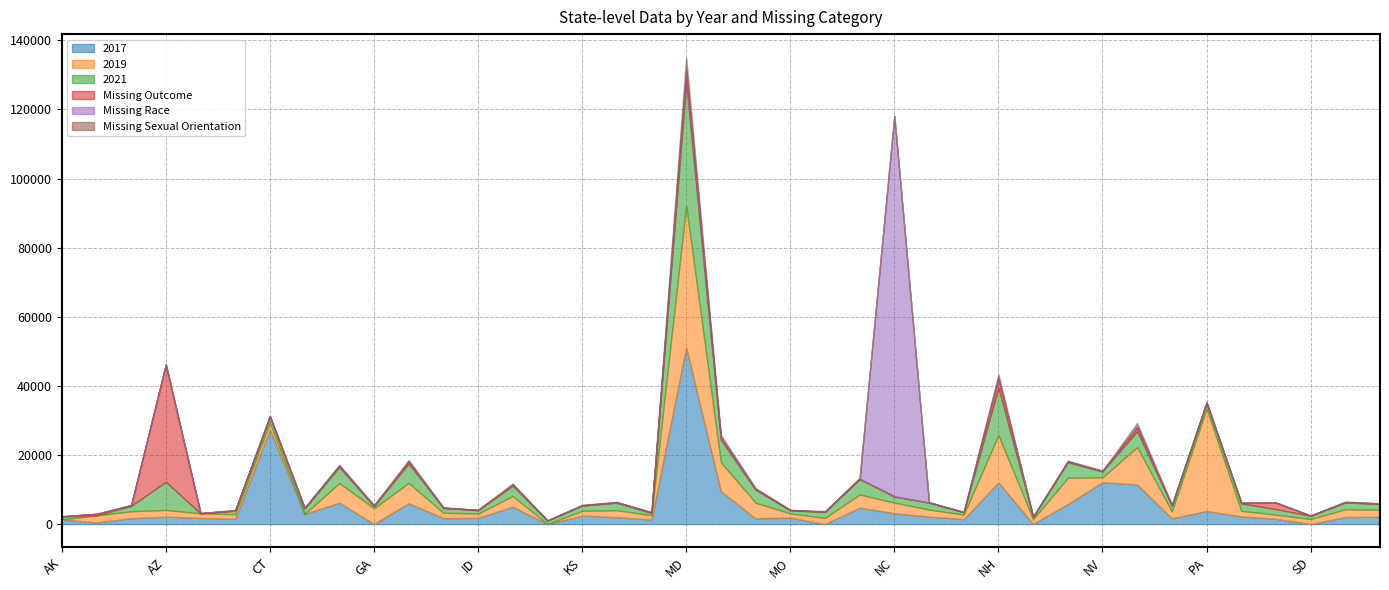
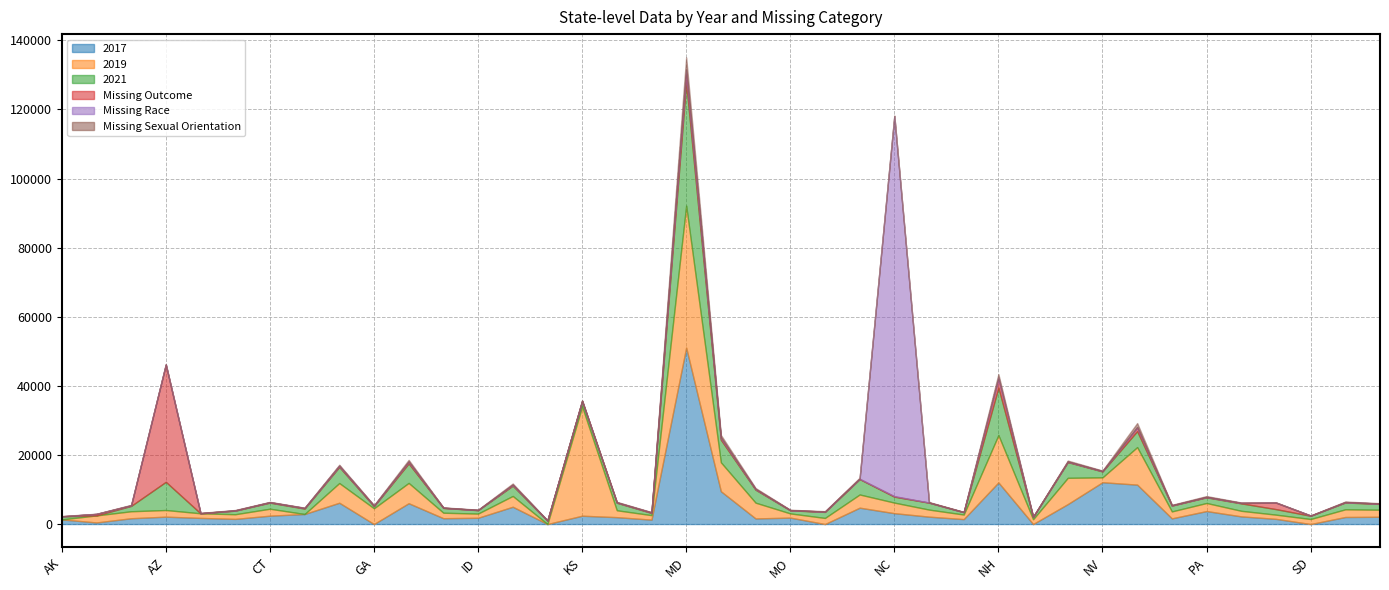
  {
    "2017": {
      "AZ": 2000,
-     "CT": 27000,
+     "CT": 2000,
      "GA": 0,
      "ID": 2000,
      "KS": 2000,
      "MD": 51000,
      "MO": 2000,
      "NC": 3000,
      "NH": 12000,
      "NV": 12000,
      "PA": 4000,
      "SD": 0
    },
    "2019": {
      "AZ": 2000,
      "CT": 2000,
      "ID": 1000,
-     "KS": 1000,
+     "KS": 32000,
      "MD": 41000,
      "MO": 1000,
      "NC": 3000,
      "NH": 14000,
      "NV": 1000,
-     "PA": 30000,
+     "PA": 2000,
      "SD": 1000
    },
    "2021": {
      "AZ": 8000,
      "MD": 36000,
      "NH": 14000
    },
    "Missing Outcome": {
      "MD": 3000
    },
    "Missing Race": {
      "MD": 1000
    },
    "Missing Sexual Orientation": {
      "MD": 3000,
      "NH": 1000
    }
  }
